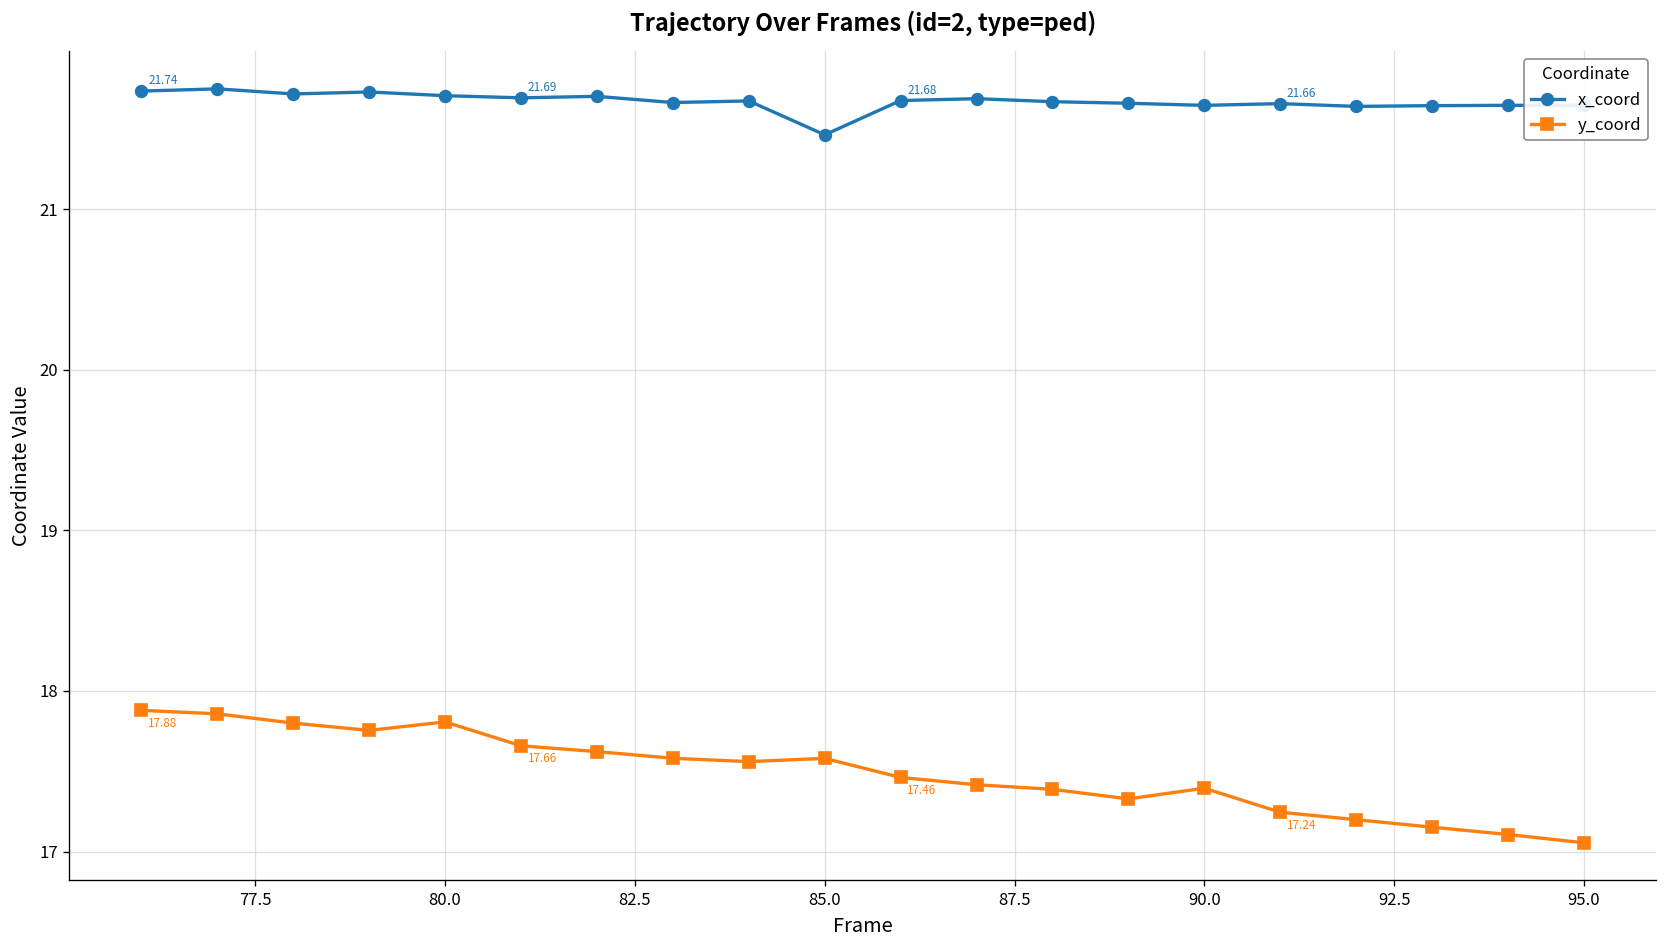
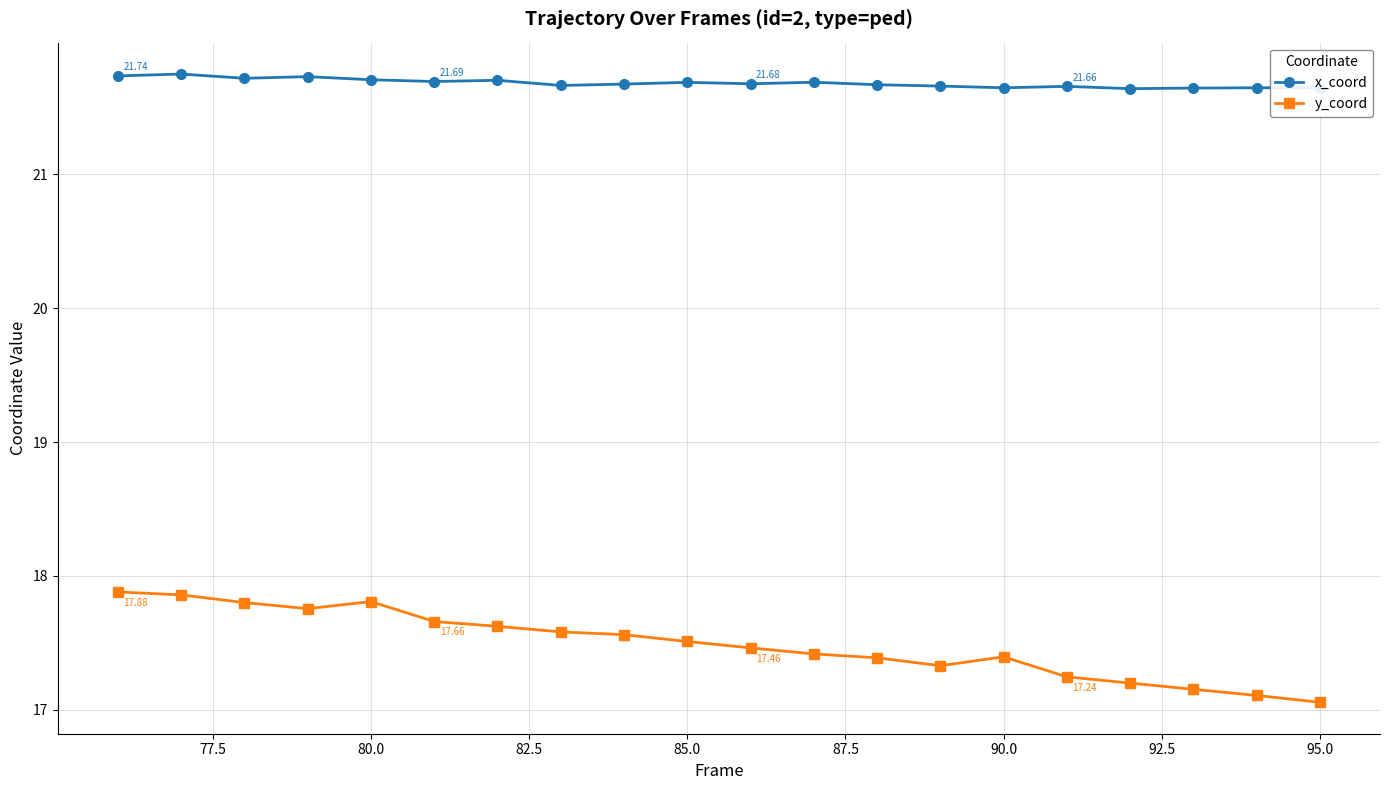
  {
    "x_coord": {
      "80.0": 21.71,
-     "85.0": 21.46,
+     "85.0": 21.69,
      "90.0": 21.65
    },
    "y_coord": {
      "80.0": 17.81,
-     "85.0": 17.58,
+     "85.0": 17.51,
      "90.0": 17.39,
      "95.0": 17.05
    }
  }
